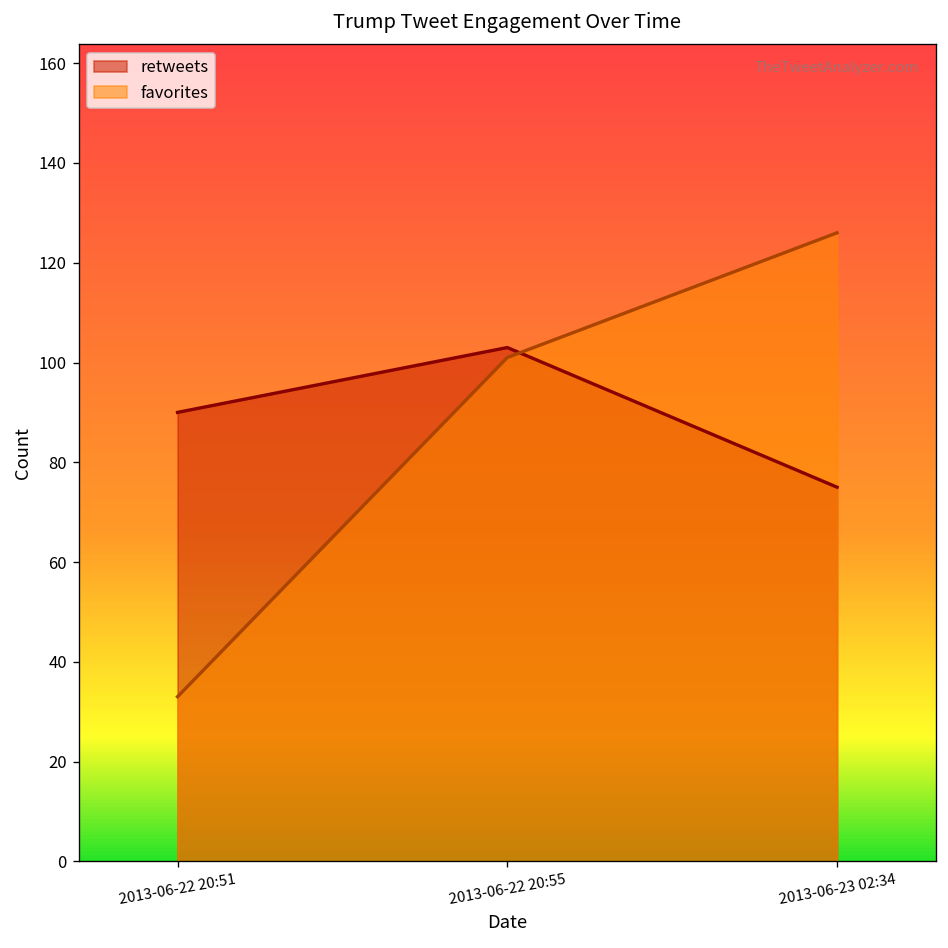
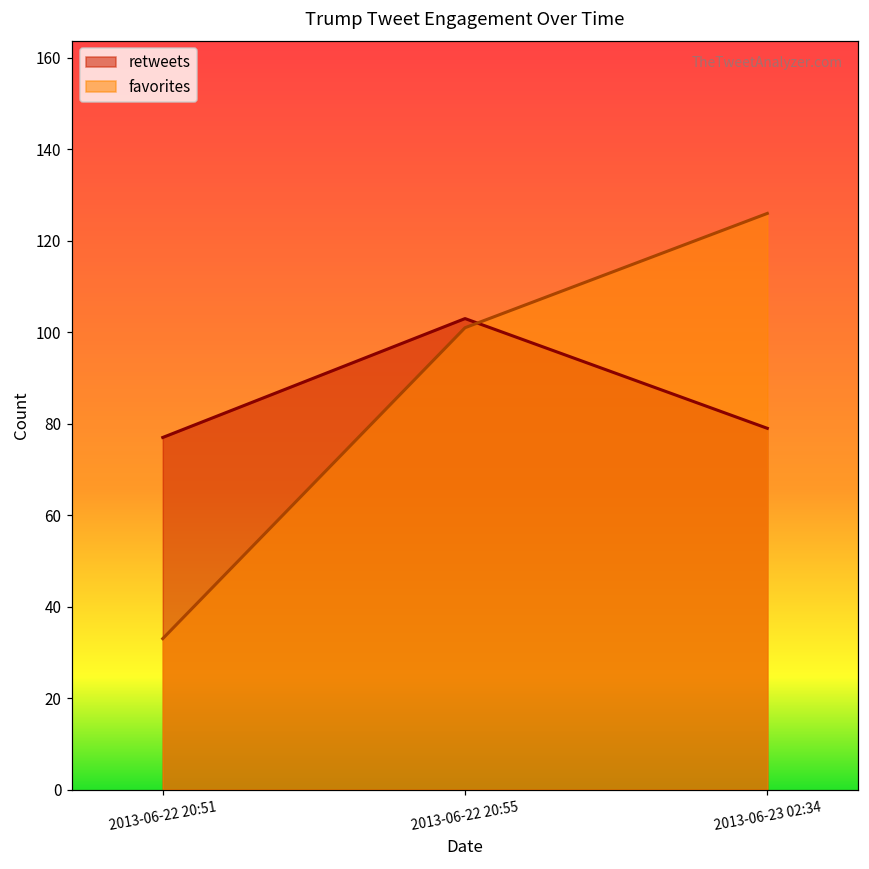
  {
    "retweets": {
-     "2013-06-22 20:51": 90,
+     "2013-06-22 20:51": 77,
      "2013-06-22 20:55": 103,
-     "2013-06-23 02:34": 75
+     "2013-06-23 02:34": 79
    },
    "favorites": {
      "2013-06-22 20:51": 33,
      "2013-06-22 20:55": 101,
      "2013-06-23 02:34": 126
    }
  }
